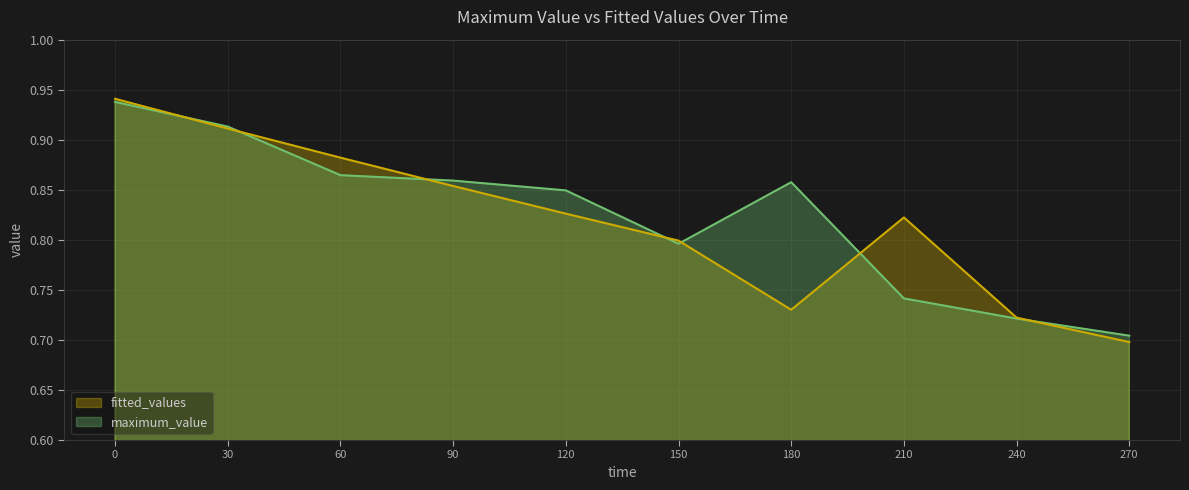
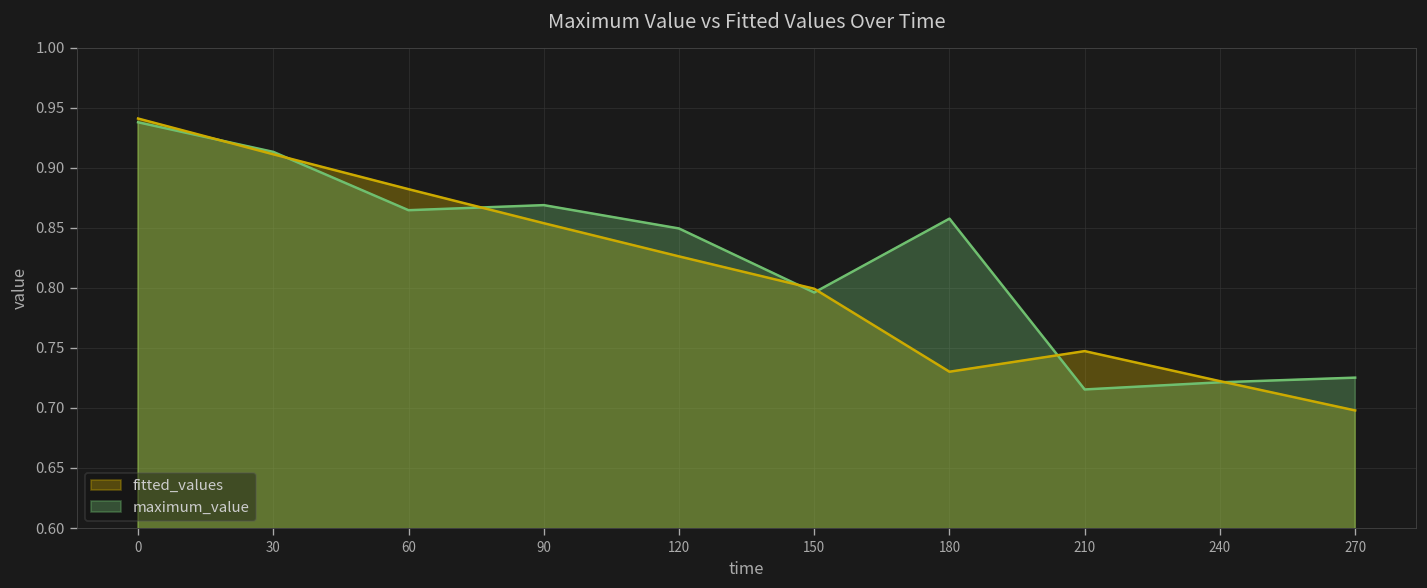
  {
    "fitted_values": {
      "0": 0.941,
      "60": 0.882,
      "90": 0.854,
      "120": 0.826,
      "150": 0.799,
      "180": 0.730,
-     "210": 0.822,
+     "210": 0.747,
      "270": 0.698
    },
    "maximum_value": {
      "0": 0.938,
      "60": 0.865,
-     "90": 0.859,
+     "90": 0.869,
      "120": 0.849,
      "150": 0.796,
      "180": 0.858,
-     "210": 0.741,
-     "270": 0.704
+     "210": 0.715,
+     "270": 0.725
    }
  }
